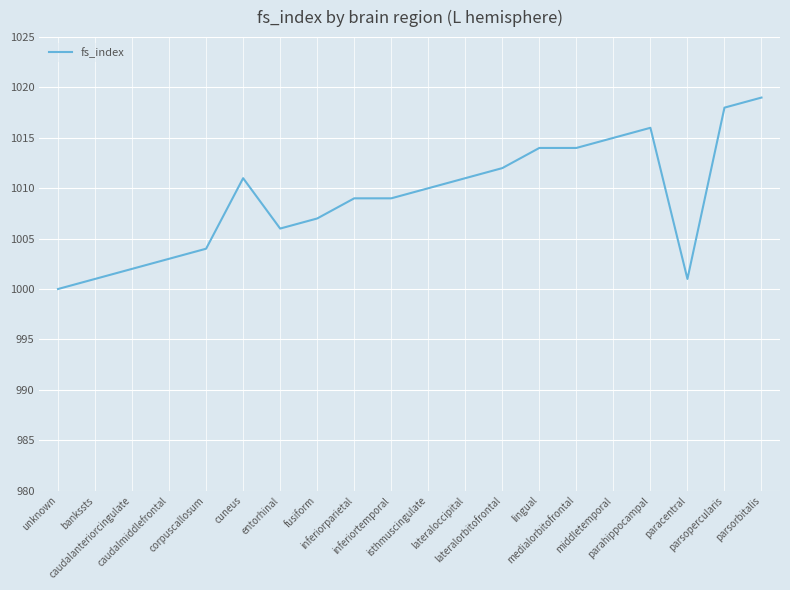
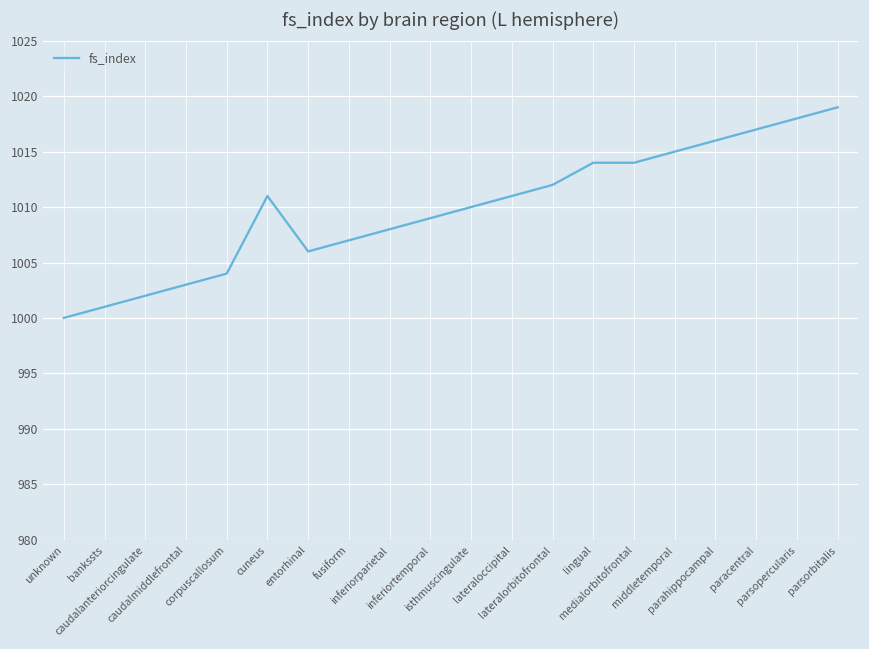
  {
    "unknown": 1000,
    "bankssts": 1001,
    "caudalanteriorcingulate": 1002,
    "caudalmiddlefrontal": 1003,
    "corpuscallosum": 1004,
    "cuneus": 1011,
    "entorhinal": 1006,
    "fusiform": 1007,
-   "inferiorparietal": 1009,
+   "inferiorparietal": 1008,
    "inferiortemporal": 1009,
    "isthmuscingulate": 1010,
    "lateraloccipital": 1011,
    "lateralorbitofrontal": 1012,
    "lingual": 1014,
    "medialorbitofrontal": 1014,
    "middletemporal": 1015,
    "parahippocampal": 1016,
-   "paracentral": 1001,
+   "paracentral": 1017,
    "parsopercularis": 1018,
    "parsorbitalis": 1019
  }
